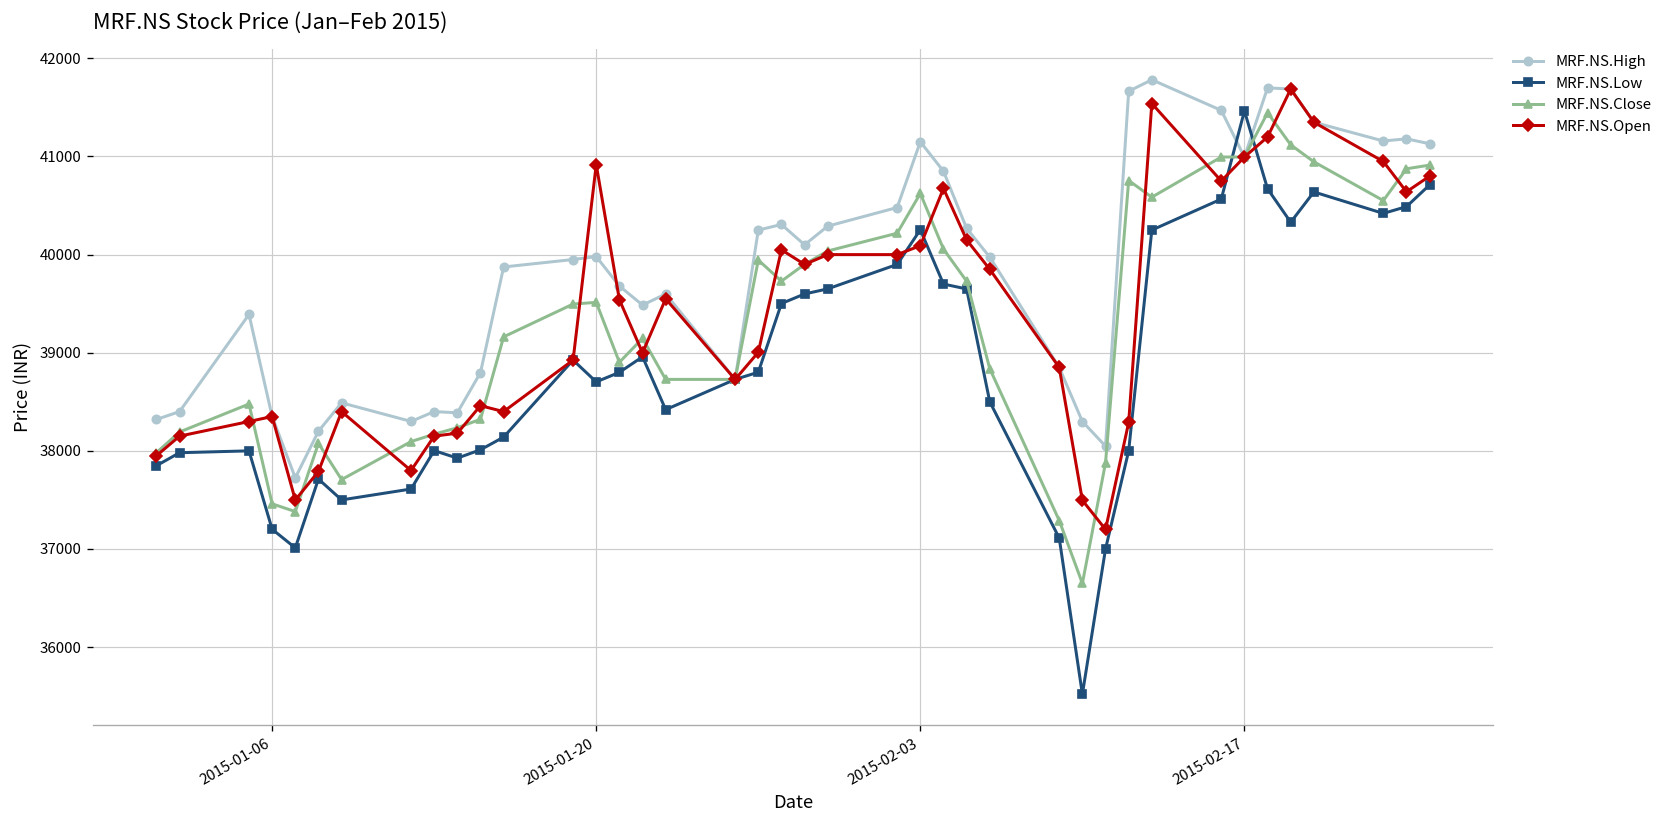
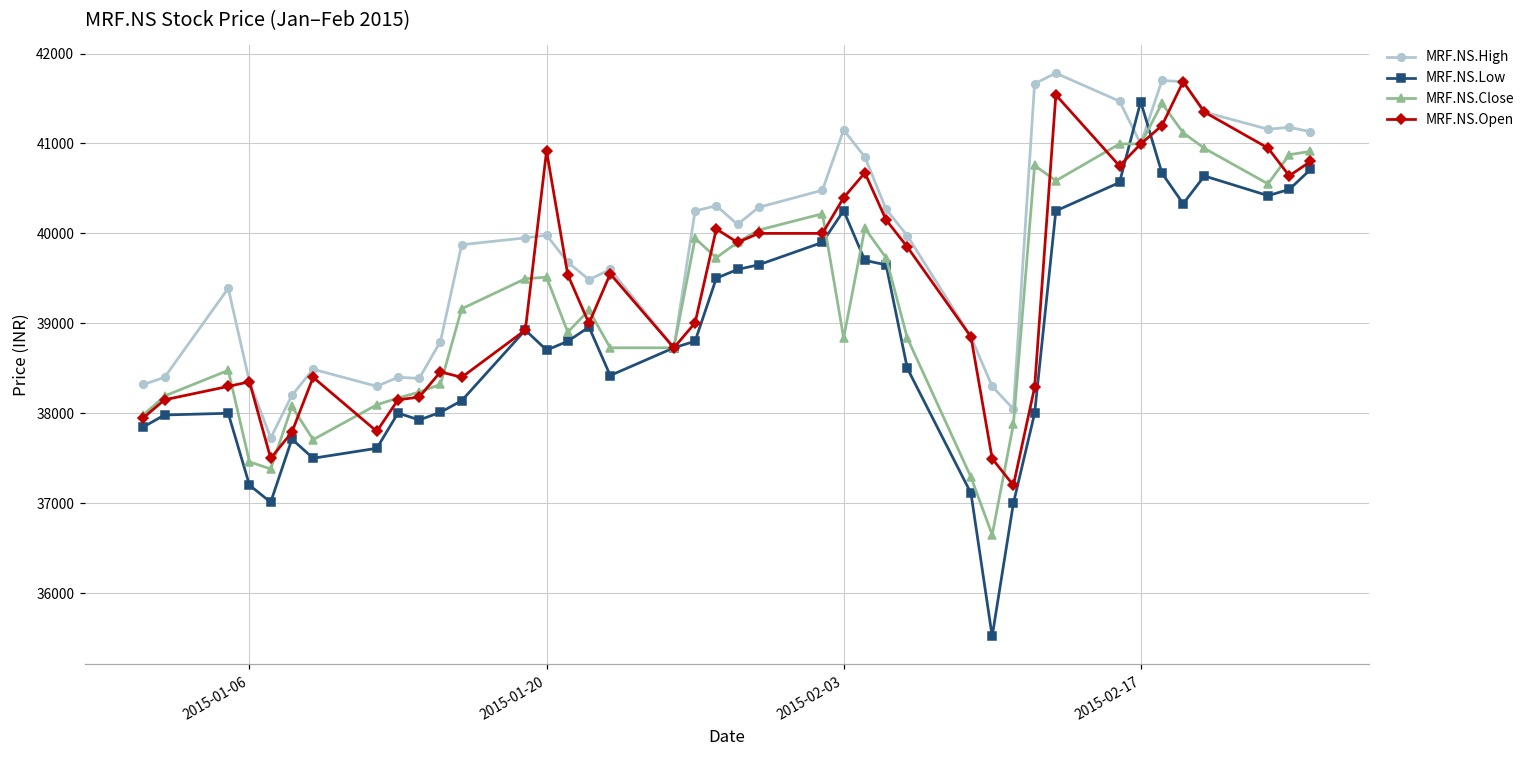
  {
    "MRF.NS.High": {
      "2015-01-20": 40000,
      "2015-02-03": 41200
    },
    "MRF.NS.Low": {
      "2015-01-06": 37200,
      "2015-01-20": 38700,
      "2015-02-03": 40300,
      "2015-02-17": 41500
    },
    "MRF.NS.Close": {
      "2015-01-06": 37500,
      "2015-01-20": 39500,
-     "2015-02-03": 40600
+     "2015-02-03": 38800
    },
    "MRF.NS.Open": {
      "2015-01-20": 40900,
-     "2015-02-03": 40100
+     "2015-02-03": 40400
    }
  }
